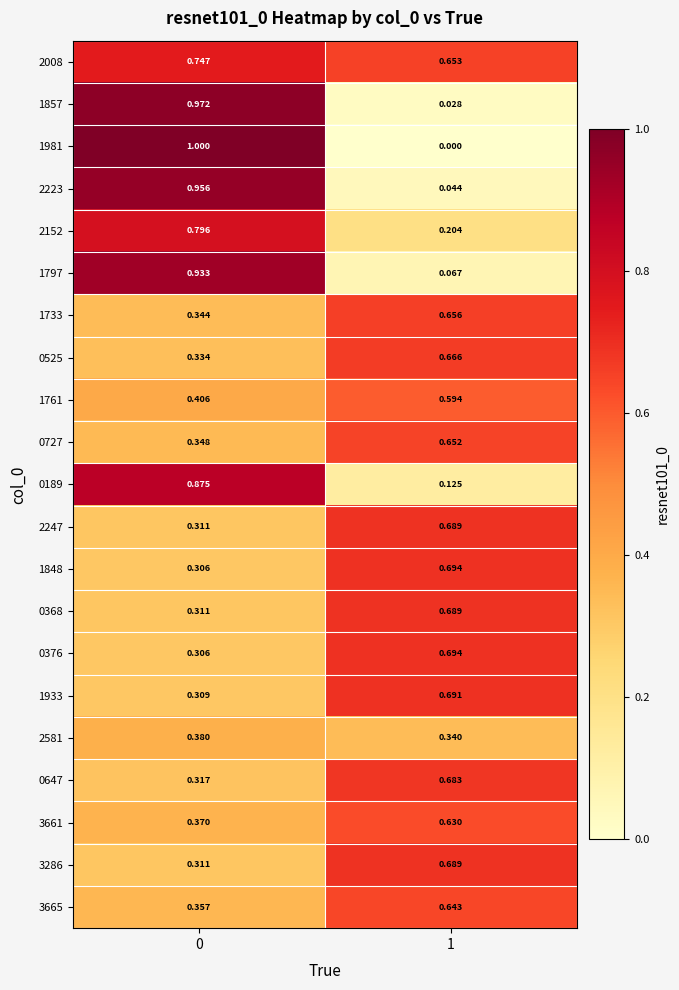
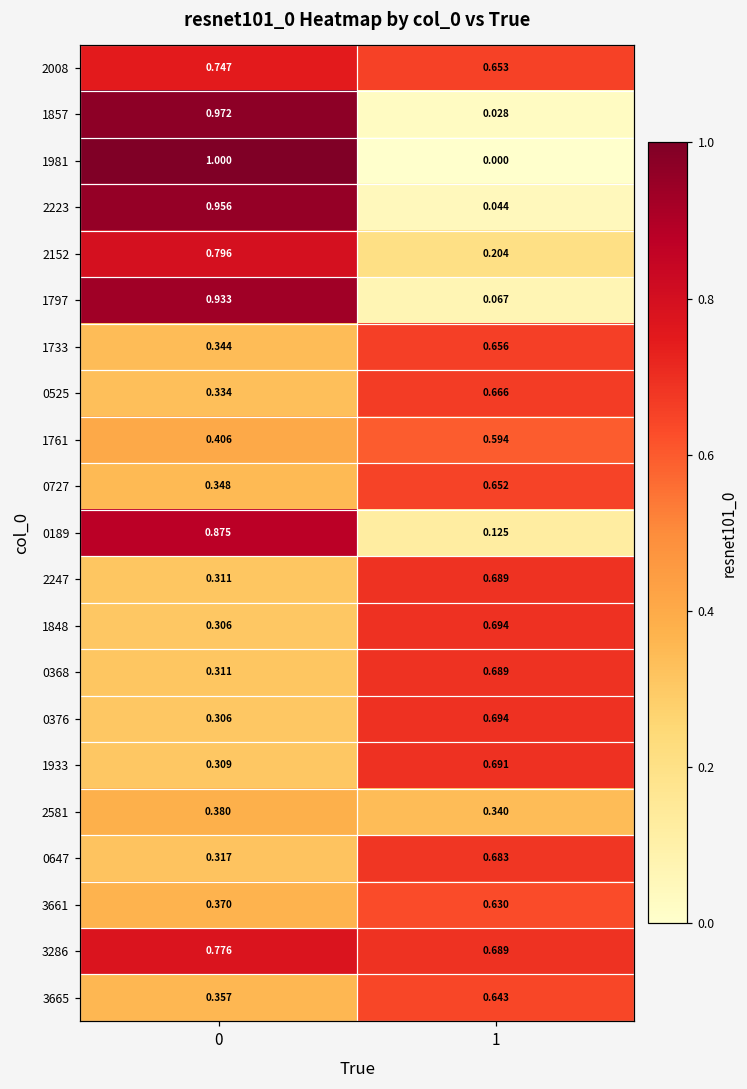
  {
    "2008": {
      "0": 0.747,
      "1": 0.653
    },
    "1857": {
      "0": 0.972,
      "1": 0.028
    },
    "1981": {
      "0": 1.000,
      "1": 0.000
    },
    "2223": {
      "0": 0.956,
      "1": 0.044
    },
    "2152": {
      "0": 0.796,
      "1": 0.204
    },
    "1797": {
      "0": 0.933,
      "1": 0.067
    },
    "1733": {
      "0": 0.344,
      "1": 0.656
    },
    "0525": {
      "0": 0.334,
      "1": 0.666
    },
    "1761": {
      "0": 0.406,
      "1": 0.594
    },
    "0727": {
      "0": 0.348,
      "1": 0.652
    },
    "0189": {
      "0": 0.875,
      "1": 0.125
    },
    "2247": {
      "0": 0.311,
      "1": 0.689
    },
    "1848": {
      "0": 0.306,
      "1": 0.694
    },
    "0368": {
      "0": 0.311,
      "1": 0.689
    },
    "0376": {
      "0": 0.306,
      "1": 0.694
    },
    "1933": {
      "0": 0.309,
      "1": 0.691
    },
    "2581": {
      "0": 0.380,
      "1": 0.340
    },
    "0647": {
      "0": 0.317,
      "1": 0.683
    },
    "3661": {
      "0": 0.370,
      "1": 0.630
    },
    "3286": {
-     "0": 0.311,
+     "0": 0.776,
      "1": 0.689
    },
    "3665": {
      "0": 0.357,
      "1": 0.643
    }
  }
